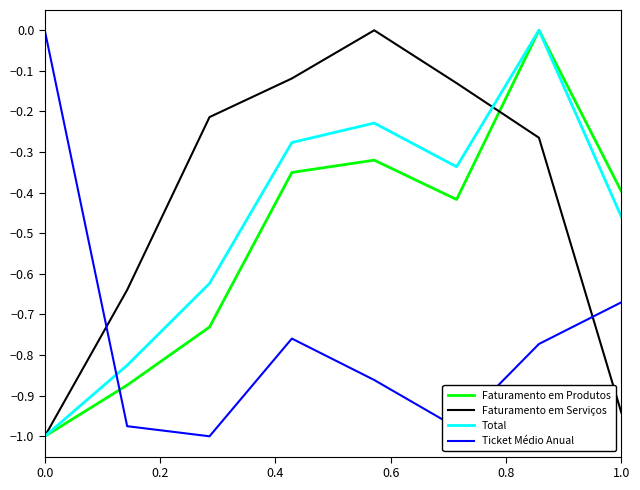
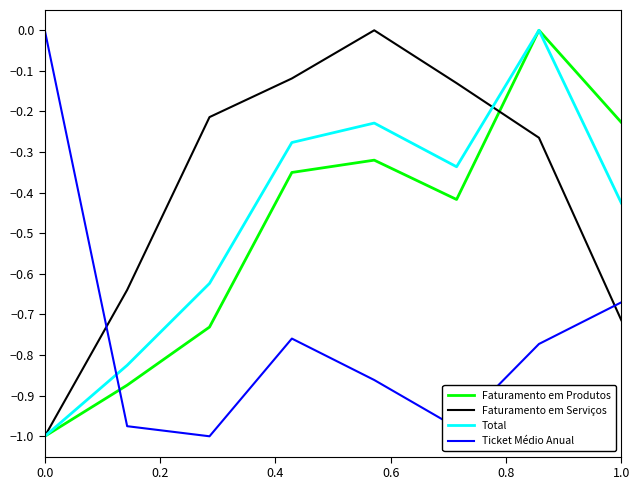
  {
    "Faturamento em Produtos": {
-     "1.0": -0.40
+     "1.0": -0.23
    },
    "Faturamento em Serviços": {
-     "1.0": -0.94
+     "1.0": -0.71
    },
    "Total": {
-     "1.0": -0.46
+     "1.0": -0.43
    },
    "Ticket Médio Anual": {
      "0.0": 0.00,
      "1.0": -0.67
    }
  }
